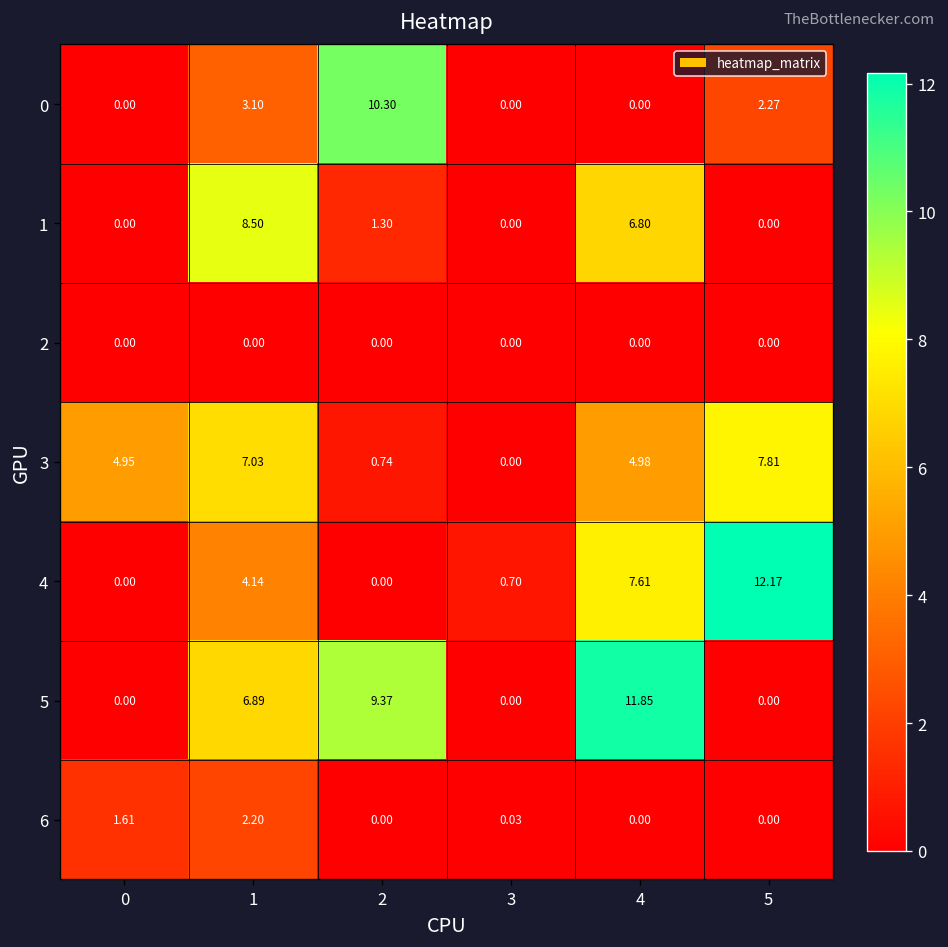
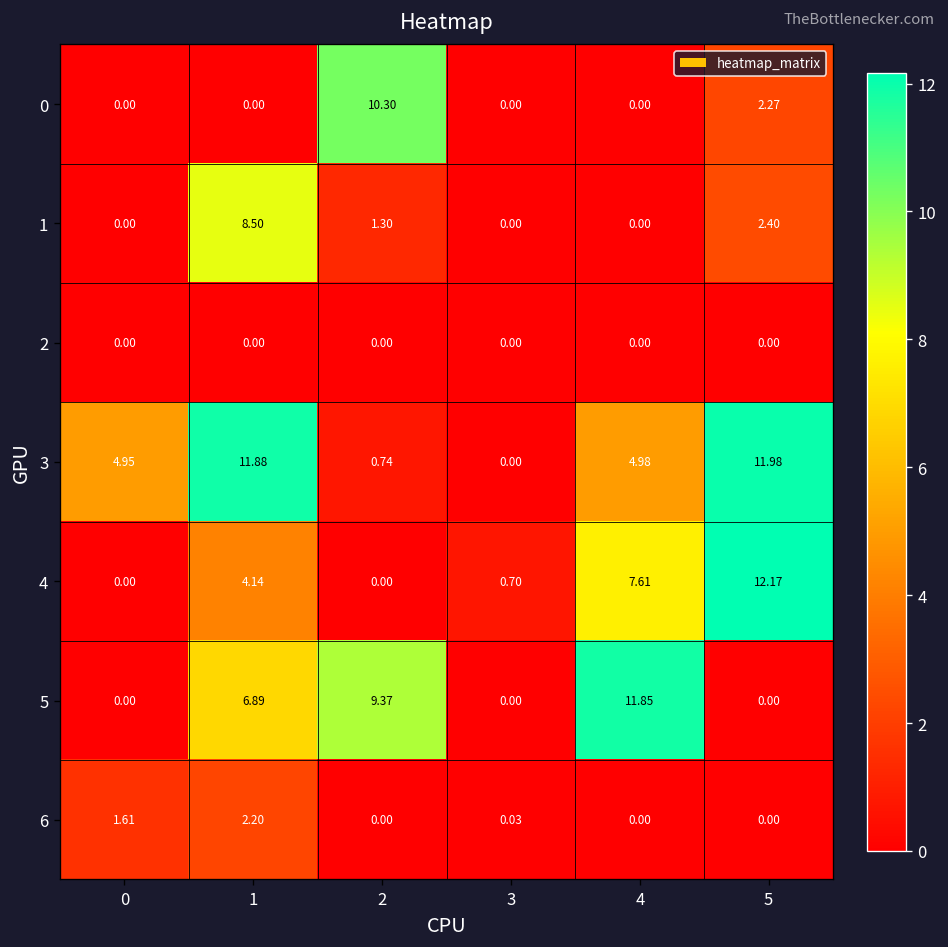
  {
    "0": {
      "0": 0.00,
-     "1": 3.10,
+     "1": 0.00,
      "2": 10.30,
      "3": 0.00,
      "4": 0.00,
      "5": 2.27
    },
    "1": {
      "0": 0.00,
      "1": 8.50,
      "2": 1.30,
      "3": 0.00,
-     "4": 6.80,
-     "5": 0.00
+     "4": 0.00,
+     "5": 2.40
    },
    "2": {
      "0": 0.00,
      "1": 0.00,
      "2": 0.00,
      "3": 0.00,
      "4": 0.00,
      "5": 0.00
    },
    "3": {
      "0": 4.95,
-     "1": 7.03,
+     "1": 11.88,
      "2": 0.74,
      "3": 0.00,
      "4": 4.98,
-     "5": 7.81
+     "5": 11.98
    },
    "4": {
      "0": 0.00,
      "1": 4.14,
      "2": 0.00,
      "3": 0.70,
      "4": 7.61,
      "5": 12.17
    },
    "5": {
      "0": 0.00,
      "1": 6.89,
      "2": 9.37,
      "3": 0.00,
      "4": 11.85,
      "5": 0.00
    },
    "6": {
      "0": 1.61,
      "1": 2.20,
      "2": 0.00,
      "3": 0.03,
      "4": 0.00,
      "5": 0.00
    }
  }
